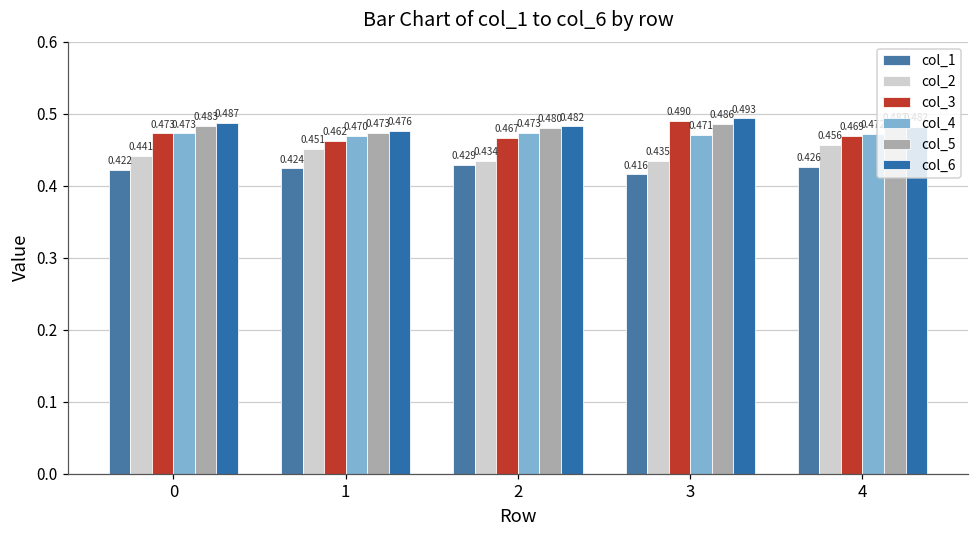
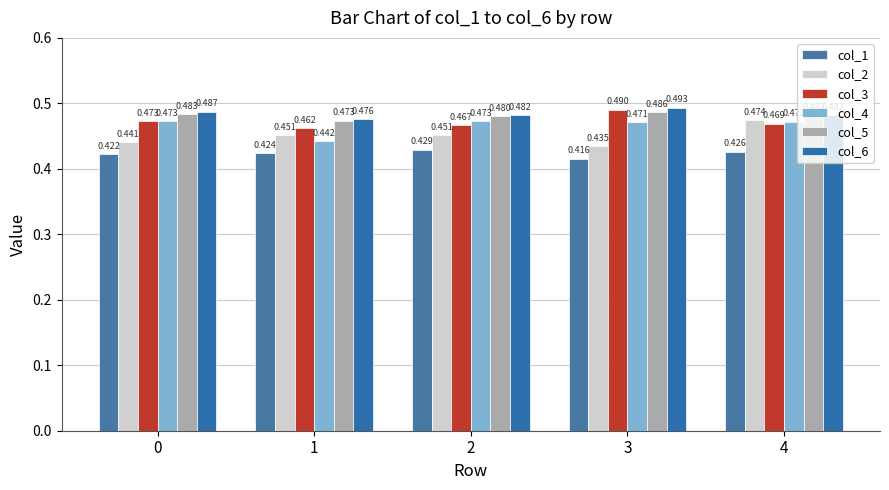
  {
    "col_2": {
      "0": 0.441,
      "1": 0.451,
-     "2": 0.434,
+     "2": 0.451,
      "3": 0.435,
-     "4": 0.456
+     "4": 0.474
    },
    "col_3": {
      "0": 0.473,
      "1": 0.462,
      "2": 0.467,
      "3": 0.490,
      "4": 0.469
    },
    "col_4": {
      "0": 0.473,
-     "1": 0.470,
+     "1": 0.442,
      "2": 0.473,
      "3": 0.471
    },
    "col_5": {
      "0": 0.483,
      "1": 0.473,
      "2": 0.480,
      "3": 0.486
    }
  }
